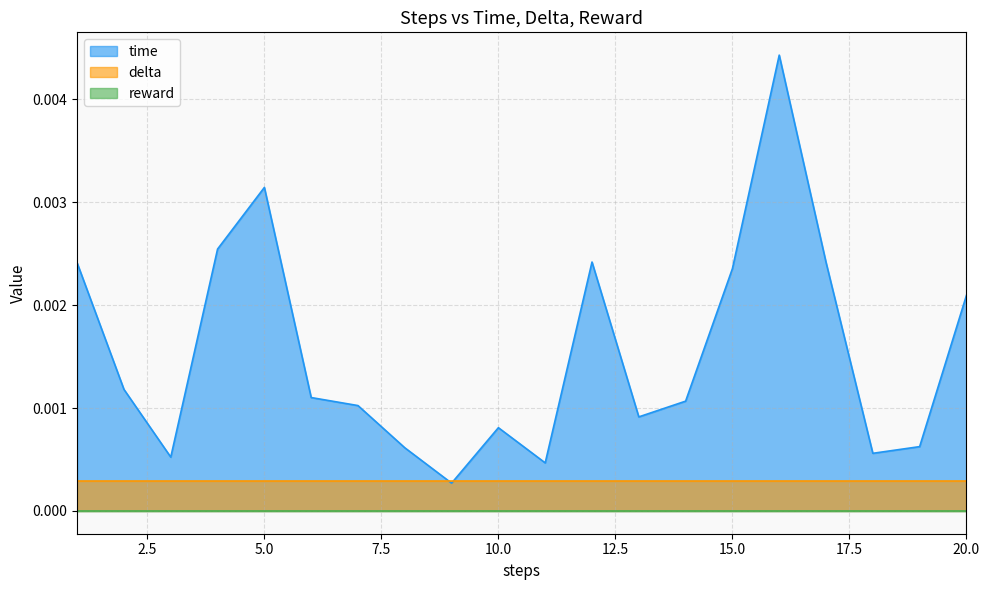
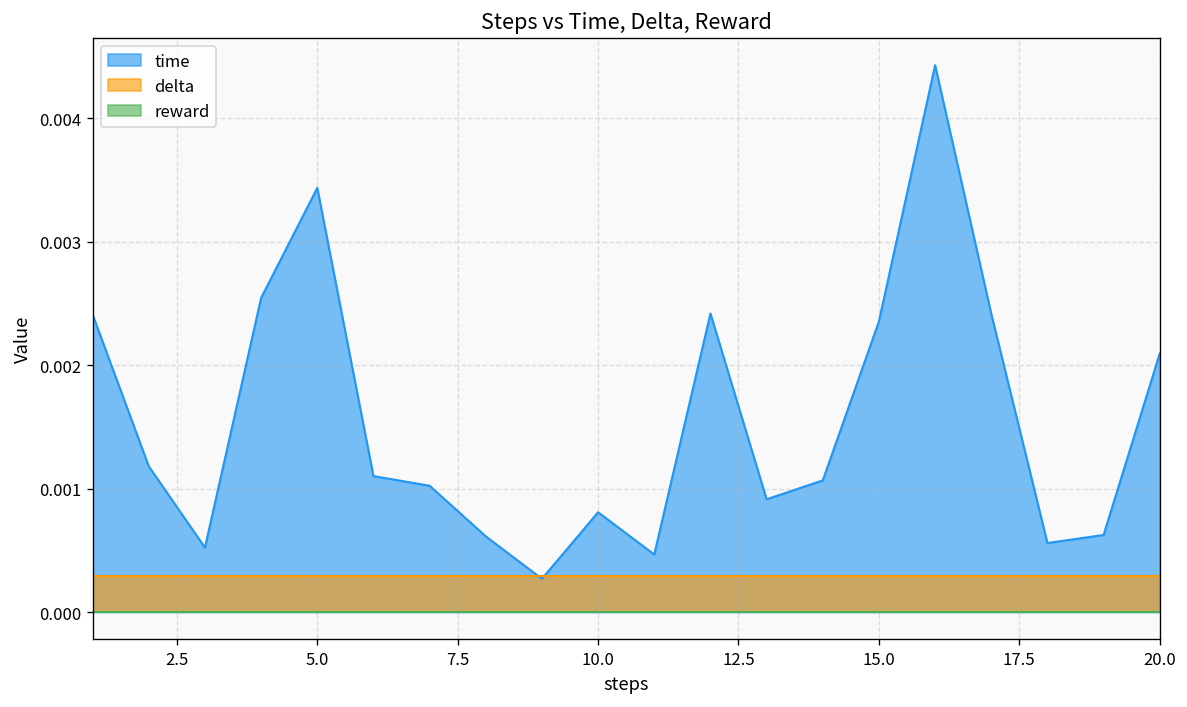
  {
    "time": {
-     "5.0": 0.00314,
+     "5.0": 0.00344,
      "10.0": 0.00081,
      "15.0": 0.00236,
      "20.0": 0.00210
    },
    "delta": {
      "5.0": 0.00029,
      "10.0": 0.00029,
      "15.0": 0.00029,
      "20.0": 0.00029
    },
    "reward": {
      "5.0": 0.00000,
      "10.0": 0.00000,
      "15.0": 0.00000,
      "20.0": 0.00000
    }
  }
